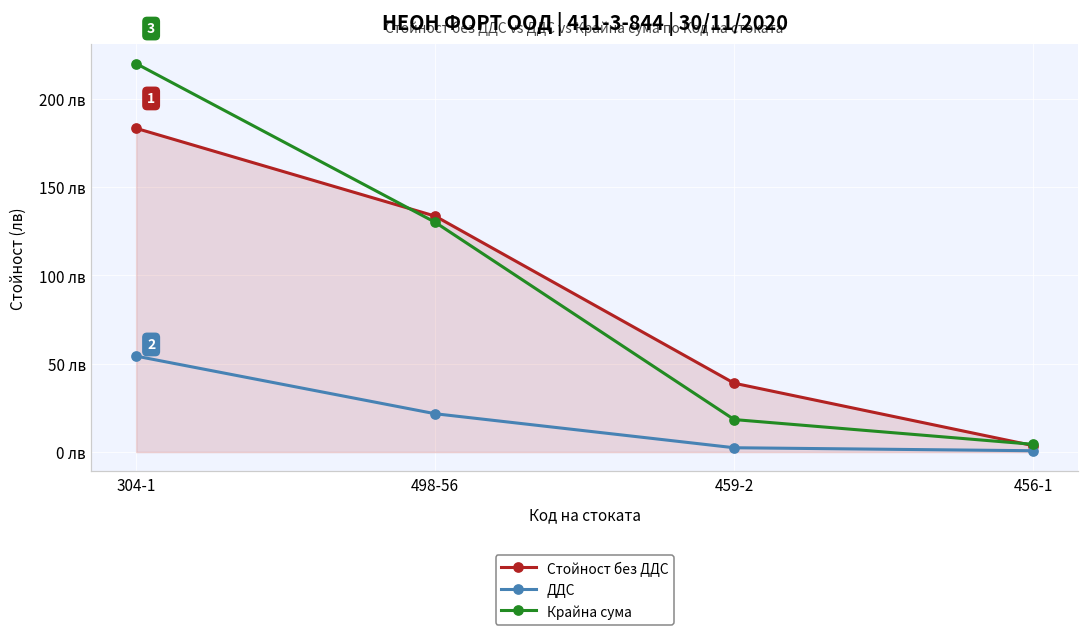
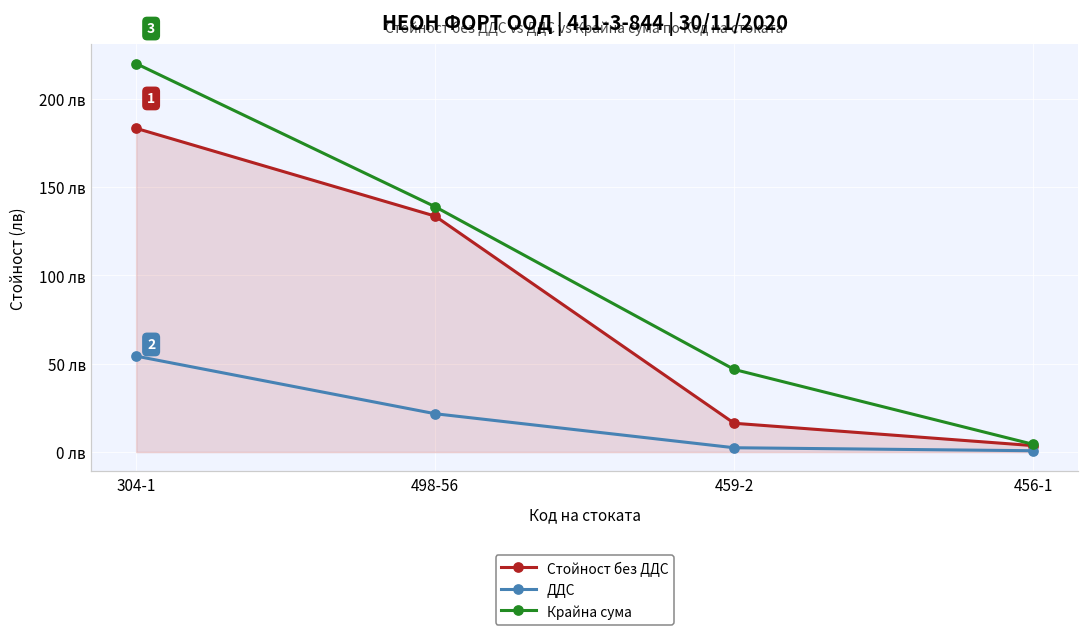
  {
    "Стойност без ДДС": {
      "498-56": "134 лв",
-     "459-2": "39 лв"
+     "459-2": "16 лв"
    },
    "ДДС": {
      "498-56": "22 лв",
      "459-2": "2 лв",
      "456-1": "1 лв"
    },
    "Крайна сума": {
      "304-1": "220 лв",
-     "498-56": "130 лв",
-     "459-2": "18 лв"
+     "498-56": "139 лв",
+     "459-2": "47 лв"
    }
  }
